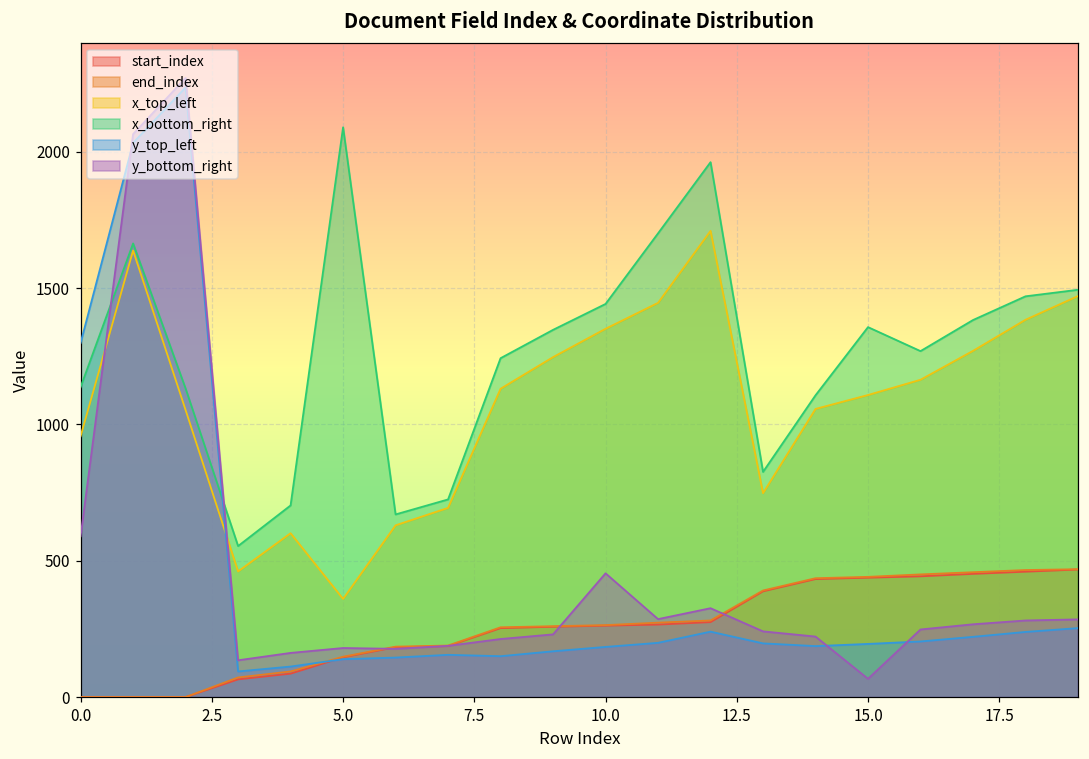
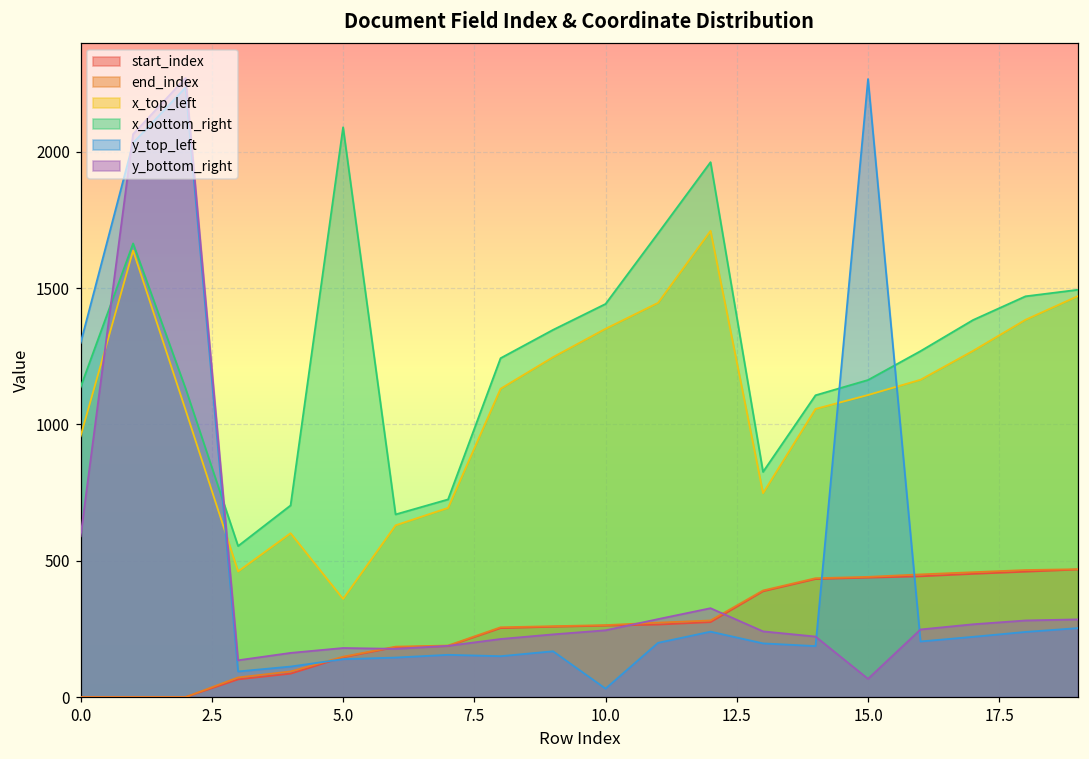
  {
    "x_bottom_right": {
      "0.0": 1140,
      "5.0": 2090,
      "10.0": 1440,
-     "15.0": 1360
+     "15.0": 1160
    },
    "y_top_left": {
      "0.0": 1300,
-     "10.0": 180,
-     "15.0": 200
+     "10.0": 30,
+     "15.0": 2270
    },
    "y_bottom_right": {
      "0.0": 590,
      "5.0": 180,
-     "10.0": 450,
+     "10.0": 250,
      "15.0": 70
    }
  }
